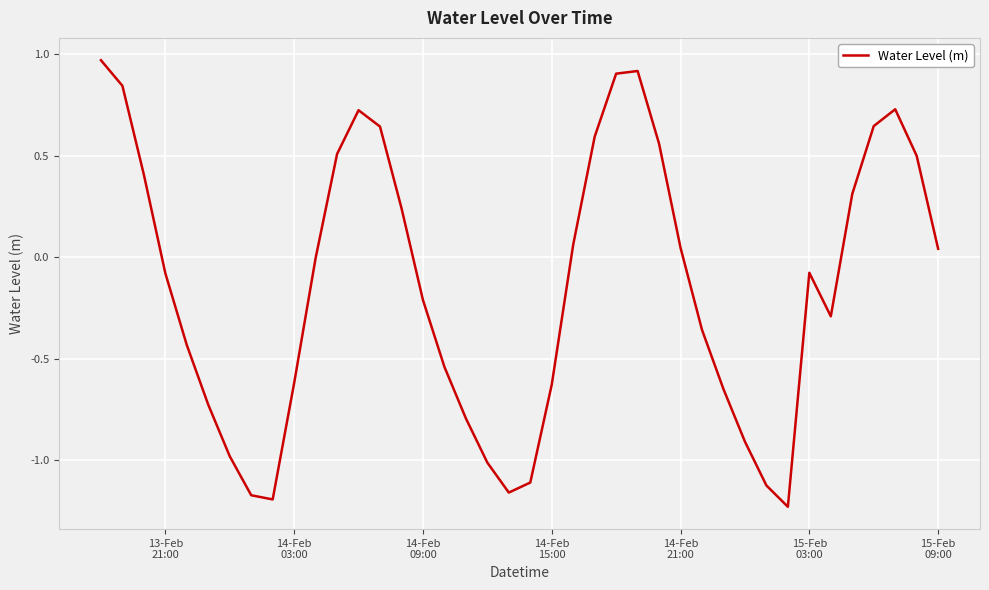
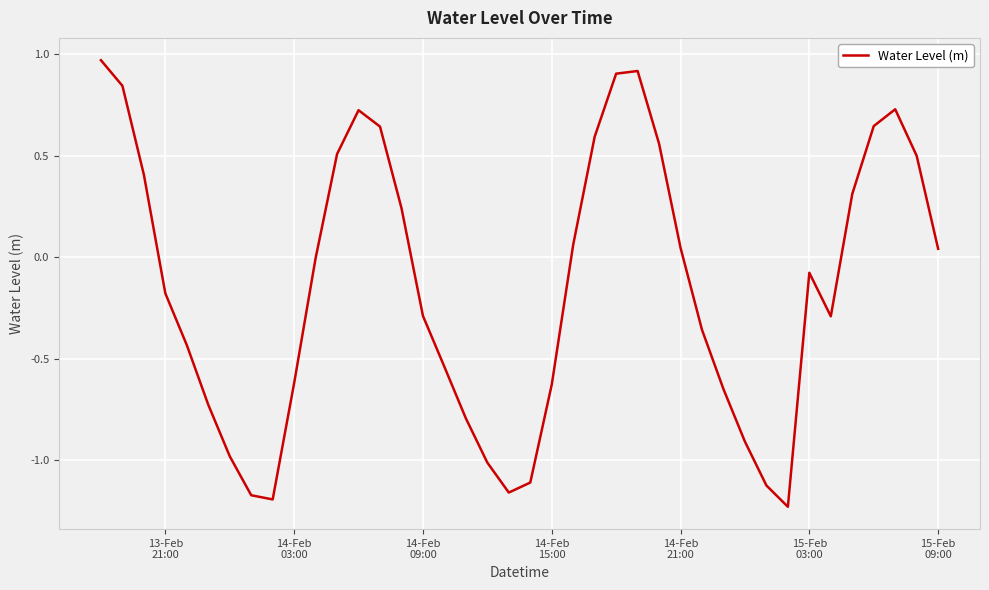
  {
-   "13-Feb 21:00": -0.08,
+   "13-Feb 21:00": -0.18,
    "14-Feb 03:00": -0.62,
-   "14-Feb 09:00": -0.21,
+   "14-Feb 09:00": -0.29,
    "14-Feb 15:00": -0.63,
    "14-Feb 21:00": 0.05,
    "15-Feb 03:00": -0.08,
    "15-Feb 09:00": 0.04
  }
